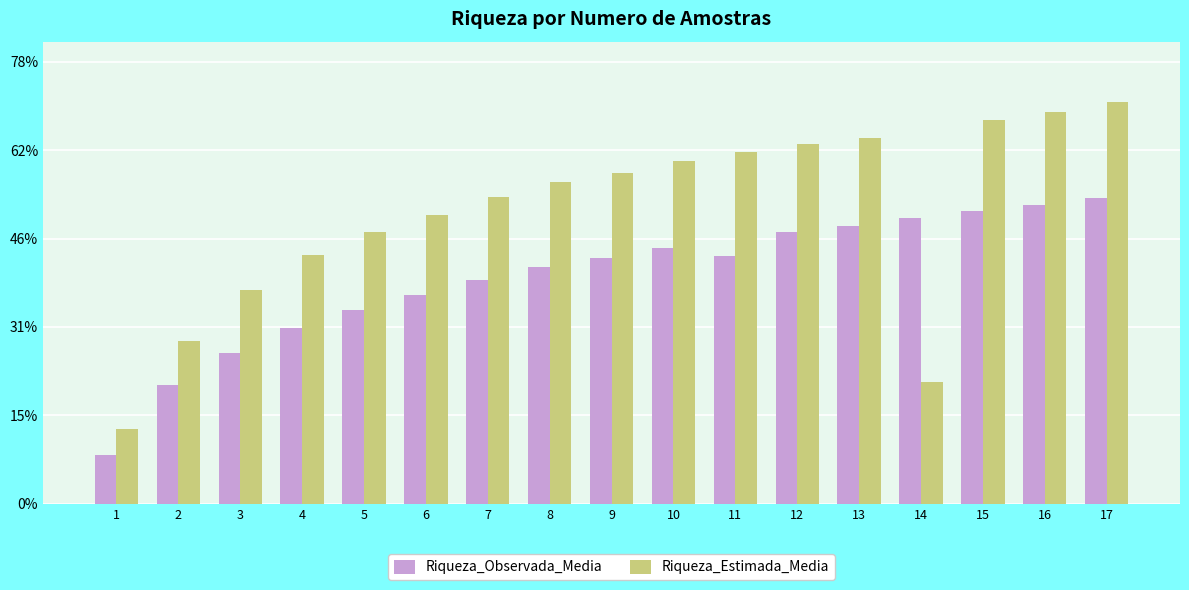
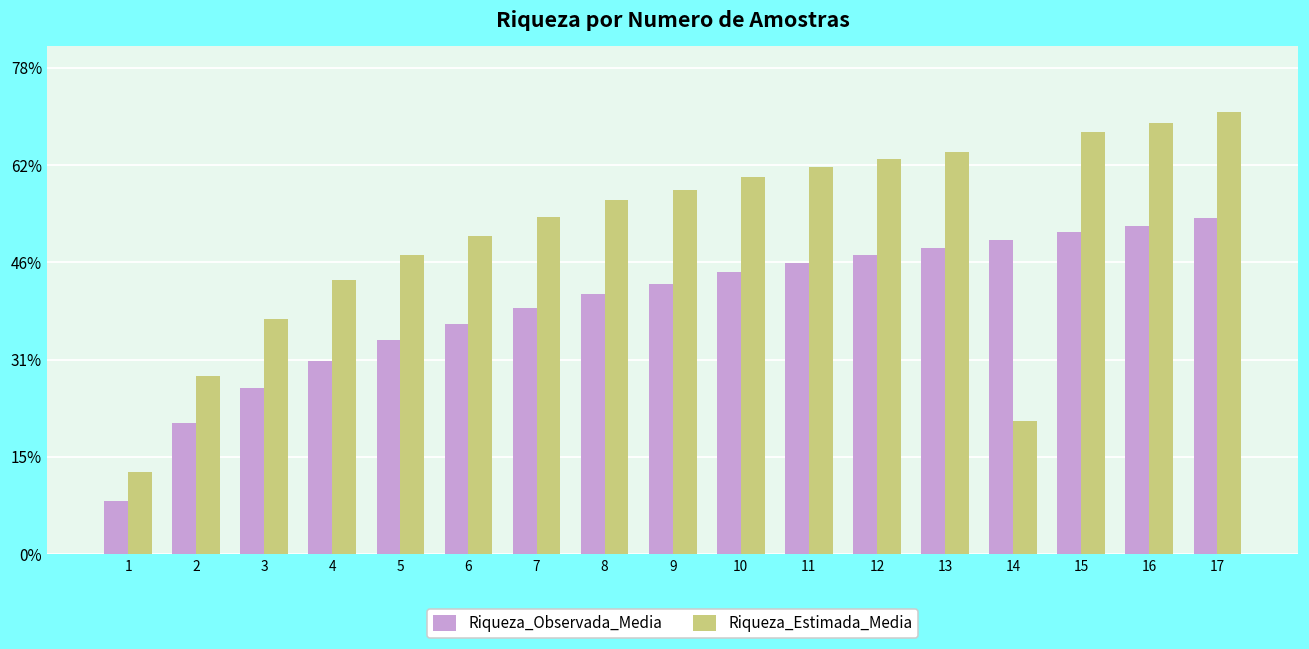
  {
    "Riqueza_Observada_Media": {
      "1": "9%",
      "2": "21%",
      "3": "27%",
      "4": "31%",
      "5": "34%",
      "6": "37%",
      "7": "39%",
      "8": "42%",
      "9": "43%",
      "10": "45%",
-     "11": "44%",
+     "11": "47%",
      "12": "48%",
      "13": "49%",
      "14": "50%",
      "15": "52%",
      "16": "53%",
      "17": "54%"
    },
    "Riqueza_Estimada_Media": {
      "1": "13%",
      "2": "29%",
      "3": "38%",
      "4": "44%",
      "5": "48%",
      "6": "51%",
      "7": "54%",
      "8": "57%",
      "9": "58%",
      "10": "60%",
      "11": "62%",
      "12": "63%",
      "13": "65%",
      "14": "21%",
      "15": "68%",
      "16": "69%",
      "17": "71%"
    }
  }
